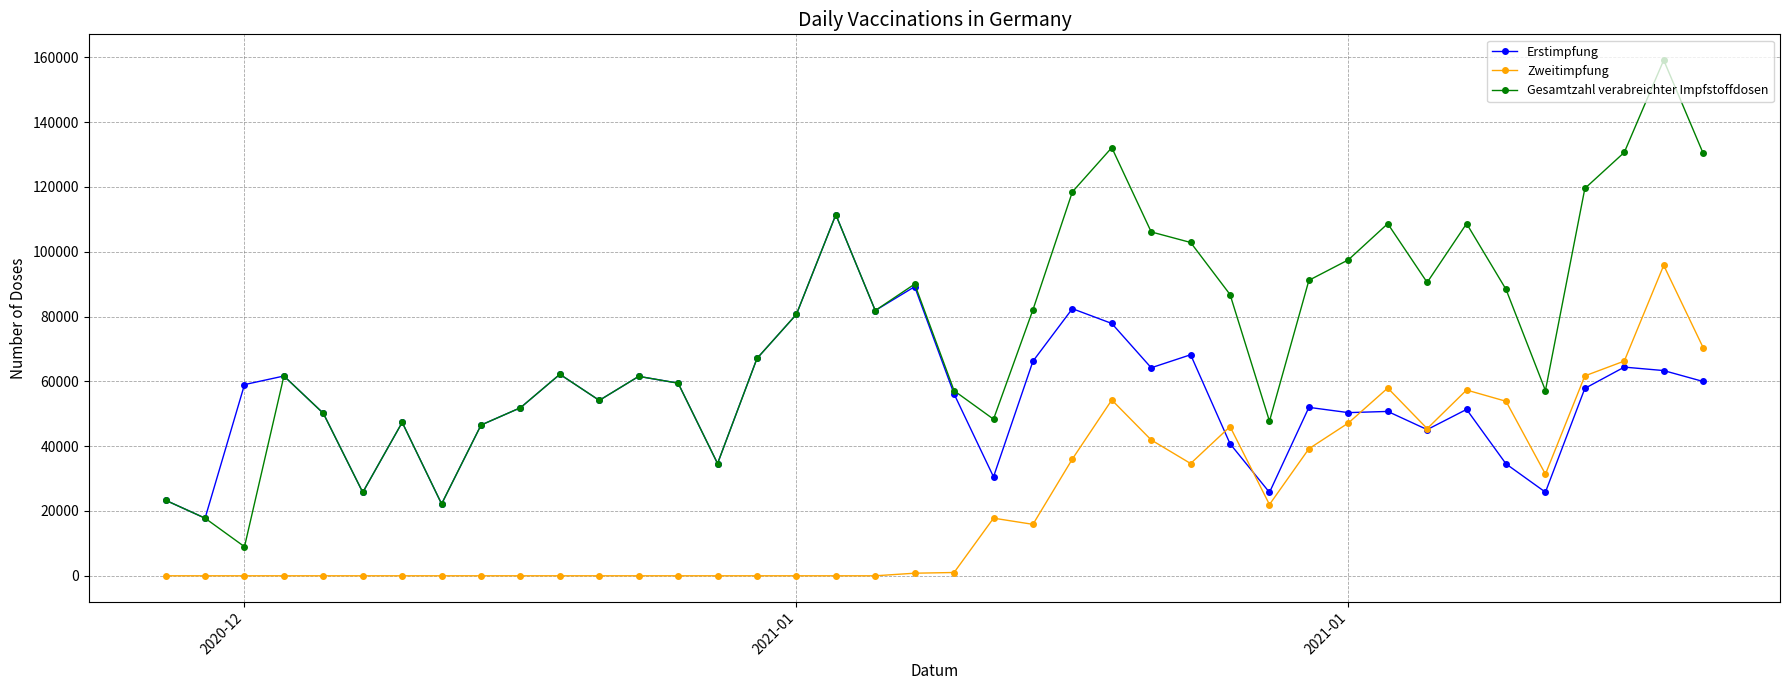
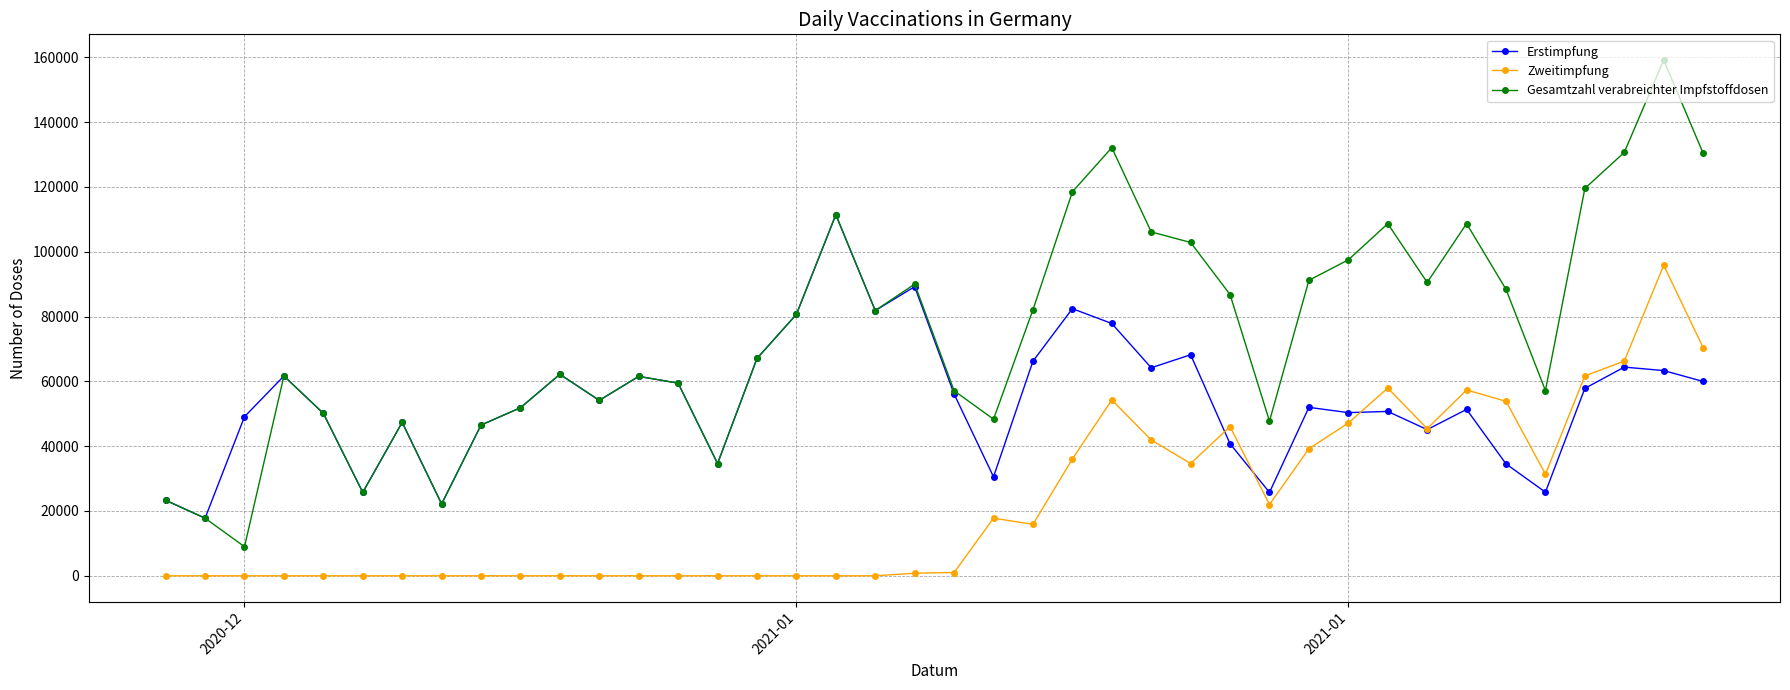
  {
    "Erstimpfung": {
-     "2020-12": 59000
+     "2020-12": 49000
    },
    "Zweitimpfung": {
      "2020-12": 0
    },
    "Gesamtzahl verabreichter Impfstoffdosen": {
      "2020-12": 9000
    }
  }
